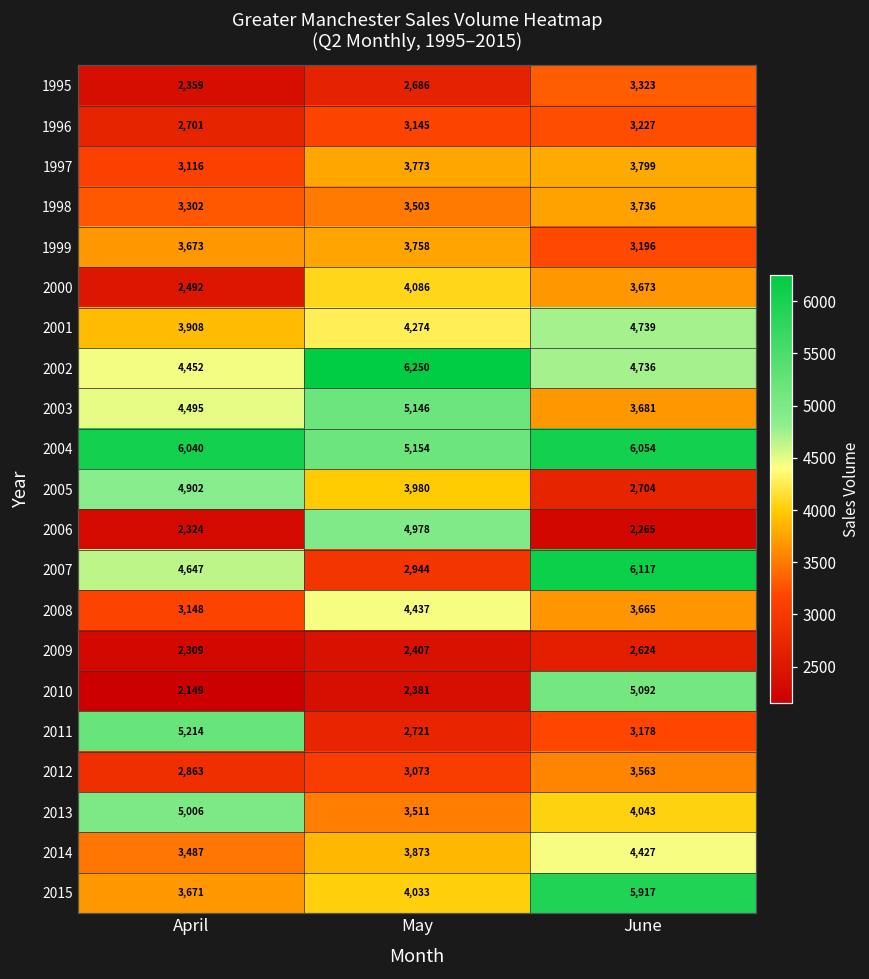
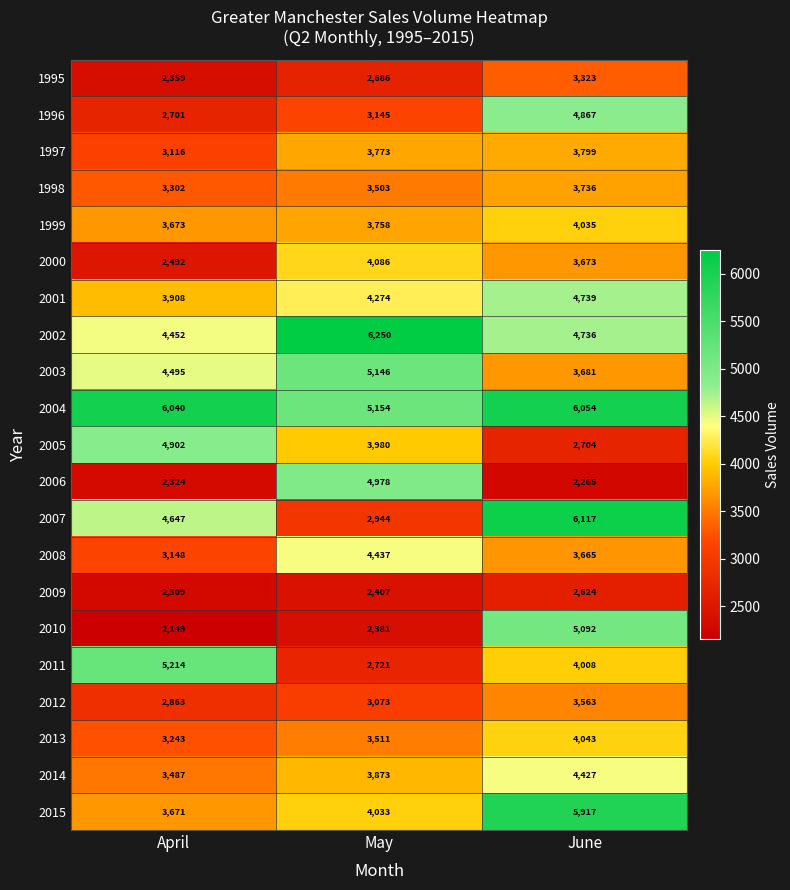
  {
    "1995": {
      "April": "2,359",
      "May": "2,686",
      "June": "3,323"
    },
    "1996": {
      "April": "2,701",
      "May": "3,145",
-     "June": "3,227"
+     "June": "4,867"
    },
    "1997": {
      "April": "3,116",
      "May": "3,773",
      "June": "3,799"
    },
    "1998": {
      "April": "3,302",
      "May": "3,503",
      "June": "3,736"
    },
    "1999": {
      "April": "3,673",
      "May": "3,758",
-     "June": "3,196"
+     "June": "4,035"
    },
    "2000": {
      "April": "2,492",
      "May": "4,086",
      "June": "3,673"
    },
    "2001": {
      "April": "3,908",
      "May": "4,274",
      "June": "4,739"
    },
    "2002": {
      "April": "4,452",
      "May": "6,250",
      "June": "4,736"
    },
    "2003": {
      "April": "4,495",
      "May": "5,146",
      "June": "3,681"
    },
    "2004": {
      "April": "6,040",
      "May": "5,154",
      "June": "6,054"
    },
    "2005": {
      "April": "4,902",
      "May": "3,980",
      "June": "2,704"
    },
    "2006": {
      "April": "2,324",
      "May": "4,978",
      "June": "2,265"
    },
    "2007": {
      "April": "4,647",
      "May": "2,944",
      "June": "6,117"
    },
    "2008": {
      "April": "3,148",
      "May": "4,437",
      "June": "3,665"
    },
    "2009": {
      "April": "2,309",
      "May": "2,407",
      "June": "2,624"
    },
    "2010": {
      "April": "2,149",
      "May": "2,381",
      "June": "5,092"
    },
    "2011": {
      "April": "5,214",
      "May": "2,721",
-     "June": "3,178"
+     "June": "4,008"
    },
    "2012": {
      "April": "2,863",
      "May": "3,073",
      "June": "3,563"
    },
    "2013": {
-     "April": "5,006",
+     "April": "3,243",
      "May": "3,511",
      "June": "4,043"
    },
    "2014": {
      "April": "3,487",
      "May": "3,873",
      "June": "4,427"
    },
    "2015": {
      "April": "3,671",
      "May": "4,033",
      "June": "5,917"
    }
  }
